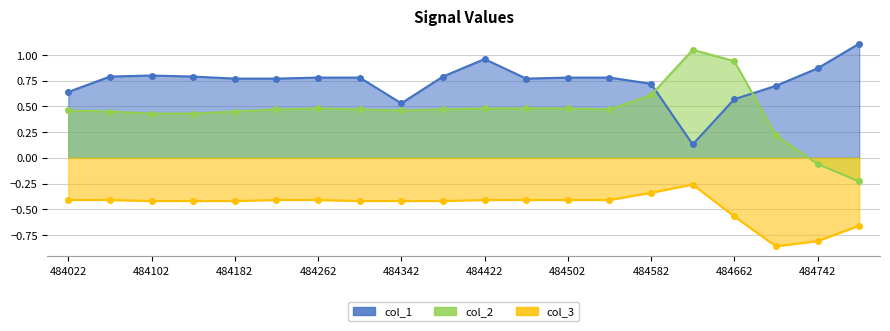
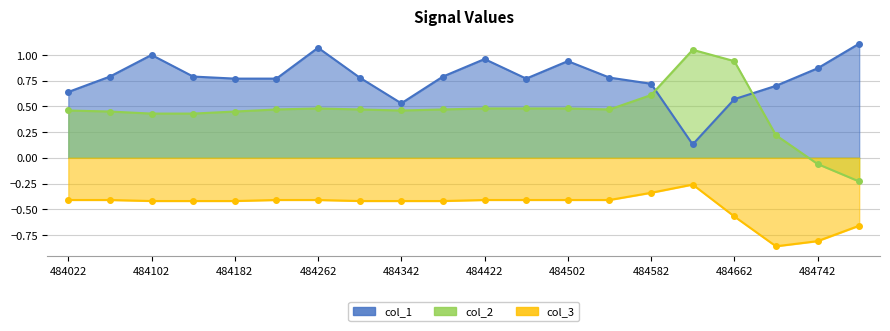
  {
    "col_1": {
      "484022": 0.64,
-     "484102": 0.8,
+     "484102": 1.0,
      "484182": 0.77,
-     "484262": 0.78,
+     "484262": 1.07,
      "484342": 0.53,
      "484422": 0.96,
-     "484502": 0.78,
+     "484502": 0.94,
      "484582": 0.72,
      "484662": 0.57,
      "484742": 0.87
    }
  }
